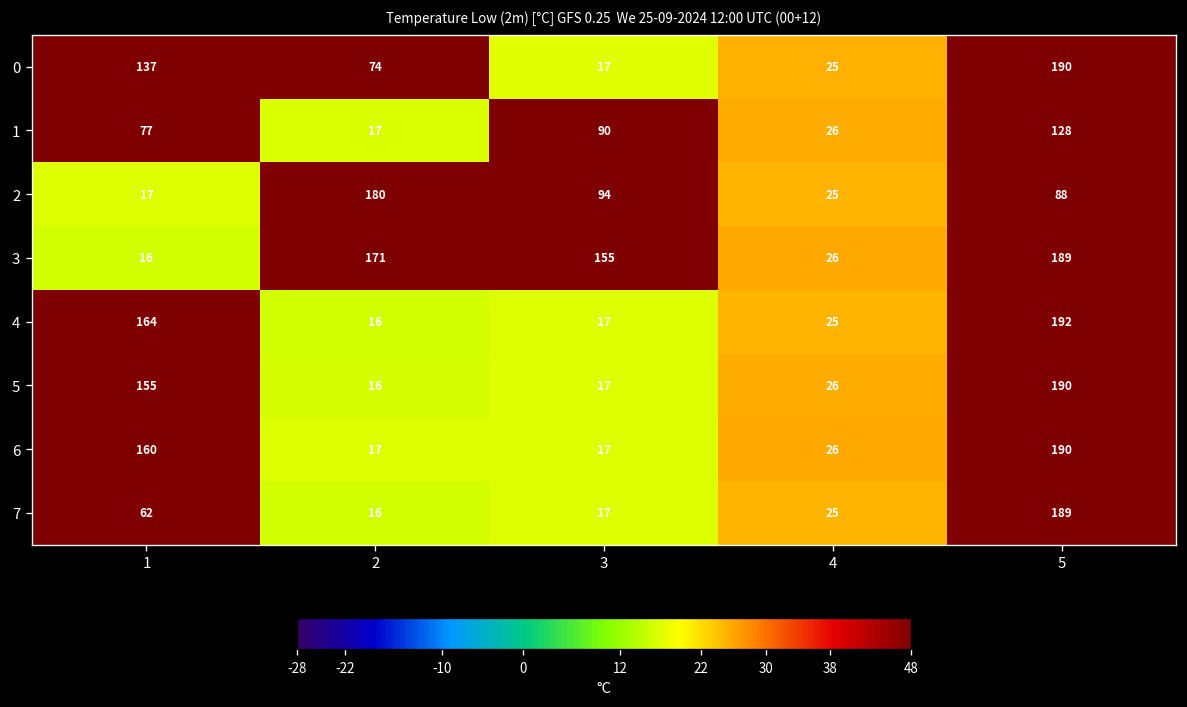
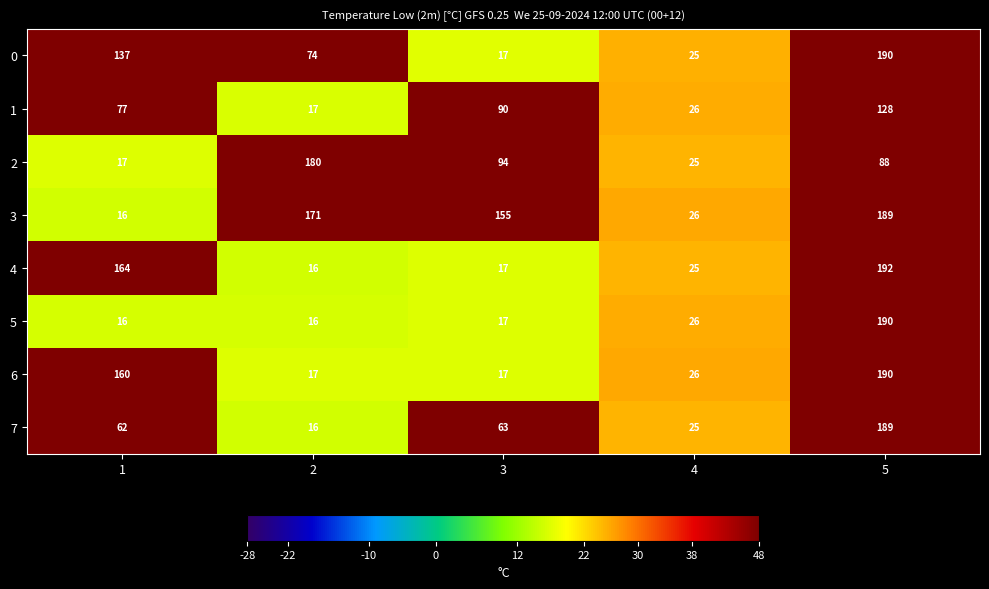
  {
    "0": {
      "1": 137,
      "2": 74,
      "3": 17,
      "4": 25,
      "5": 190
    },
    "1": {
      "1": 77,
      "2": 17,
      "3": 90,
      "4": 26,
      "5": 128
    },
    "2": {
      "1": 17,
      "2": 180,
      "3": 94,
      "4": 25,
      "5": 88
    },
    "3": {
      "1": 16,
      "2": 171,
      "3": 155,
      "4": 26,
      "5": 189
    },
    "4": {
      "1": 164,
      "2": 16,
      "3": 17,
      "4": 25,
      "5": 192
    },
    "5": {
-     "1": 155,
+     "1": 16,
      "2": 16,
      "3": 17,
      "4": 26,
      "5": 190
    },
    "6": {
      "1": 160,
      "2": 17,
      "3": 17,
      "4": 26,
      "5": 190
    },
    "7": {
      "1": 62,
      "2": 16,
-     "3": 17,
+     "3": 63,
      "4": 25,
      "5": 189
    }
  }
